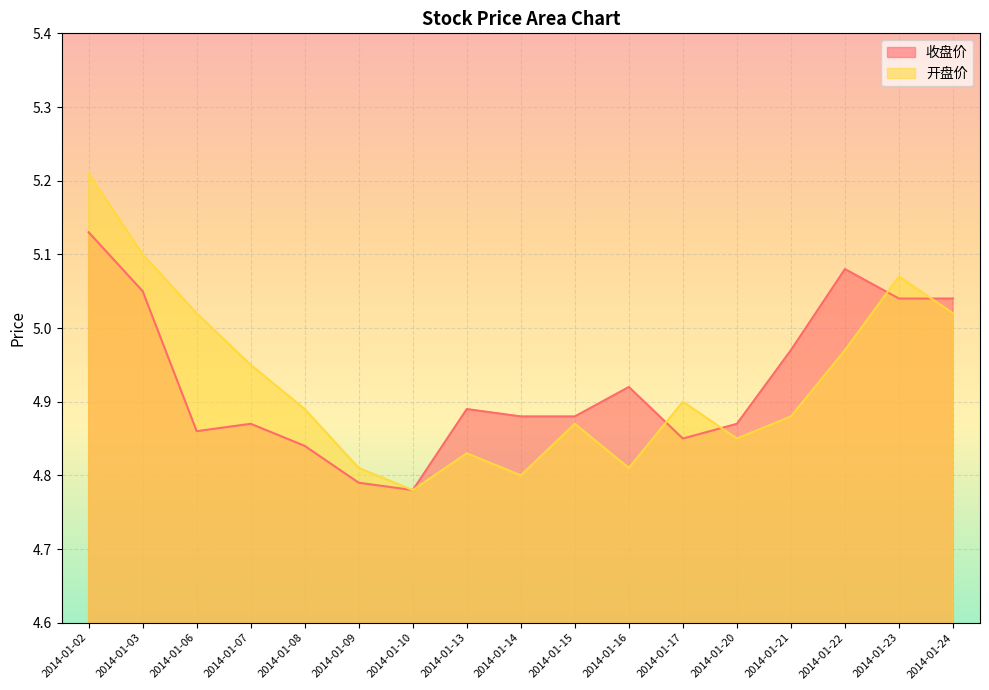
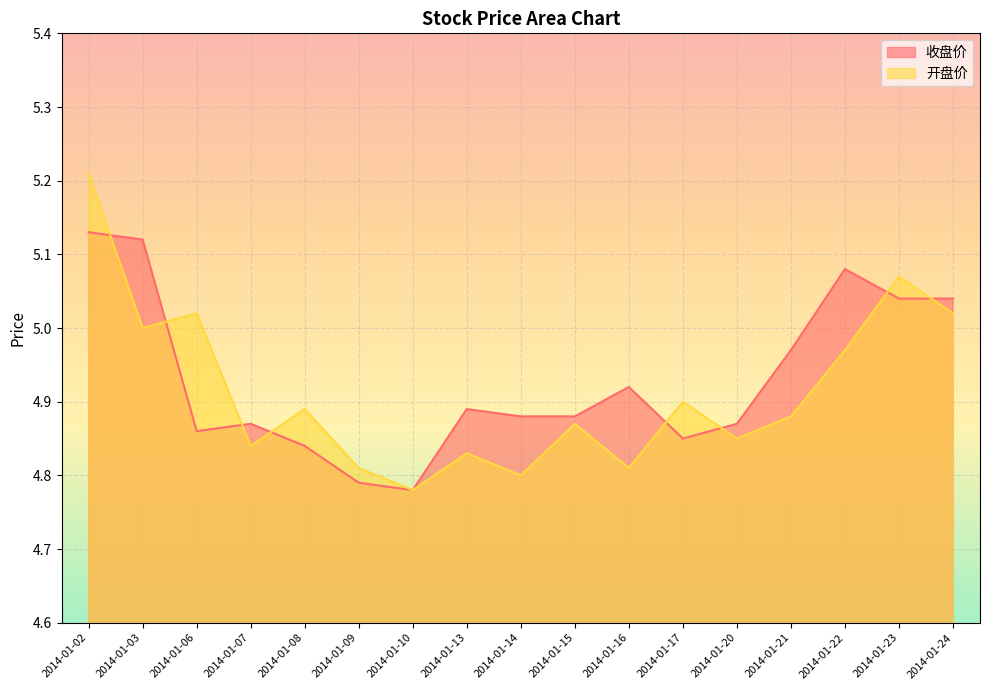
  {
    "收盘价": {
      "2014-01-02": 5.13,
-     "2014-01-03": 5.05,
+     "2014-01-03": 5.12,
      "2014-01-06": 4.86,
      "2014-01-07": 4.87,
      "2014-01-08": 4.84,
      "2014-01-09": 4.79,
      "2014-01-13": 4.89,
      "2014-01-14": 4.88,
      "2014-01-15": 4.88,
      "2014-01-16": 4.92,
      "2014-01-17": 4.85,
      "2014-01-20": 4.87,
      "2014-01-21": 4.97,
      "2014-01-22": 5.08,
      "2014-01-23": 5.04,
      "2014-01-24": 5.04
    },
    "开盘价": {
      "2014-01-02": 5.21,
-     "2014-01-03": 5.1,
+     "2014-01-03": 5.0,
      "2014-01-06": 5.02,
-     "2014-01-07": 4.95,
+     "2014-01-07": 4.84,
      "2014-01-08": 4.89,
      "2014-01-09": 4.81,
      "2014-01-13": 4.83,
      "2014-01-14": 4.80,
      "2014-01-15": 4.87,
      "2014-01-16": 4.81,
      "2014-01-17": 4.90,
      "2014-01-20": 4.85,
      "2014-01-21": 4.88,
      "2014-01-22": 4.97,
      "2014-01-23": 5.07,
      "2014-01-24": 5.02
    }
  }
